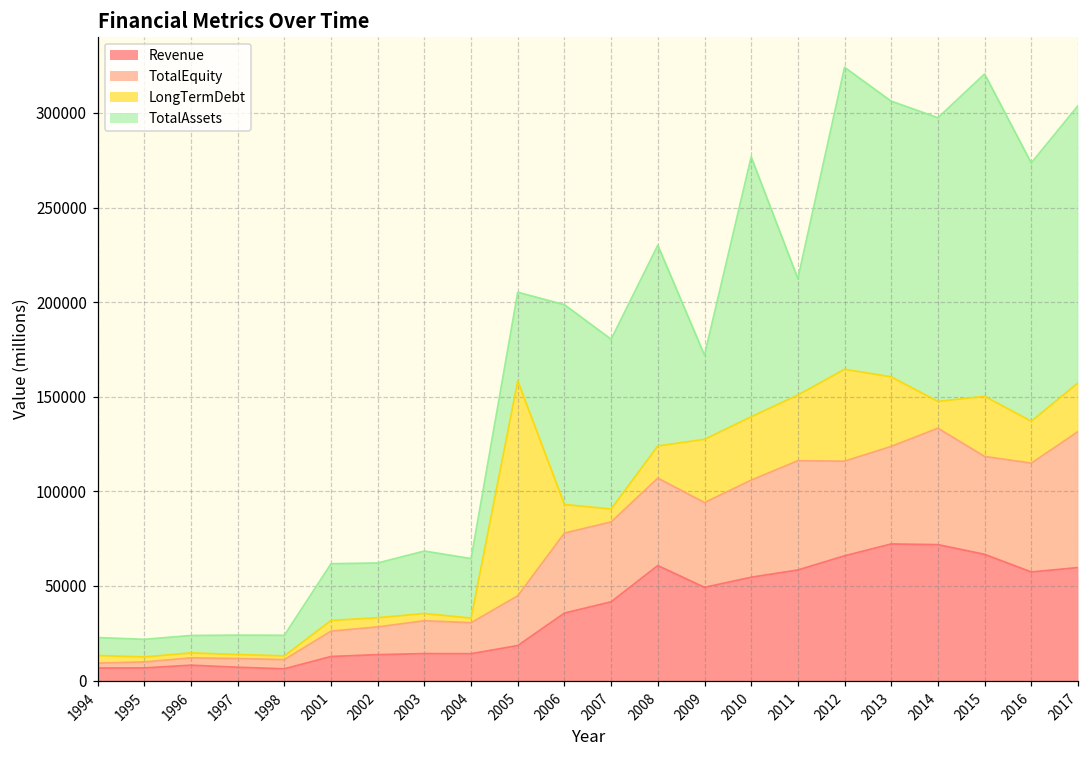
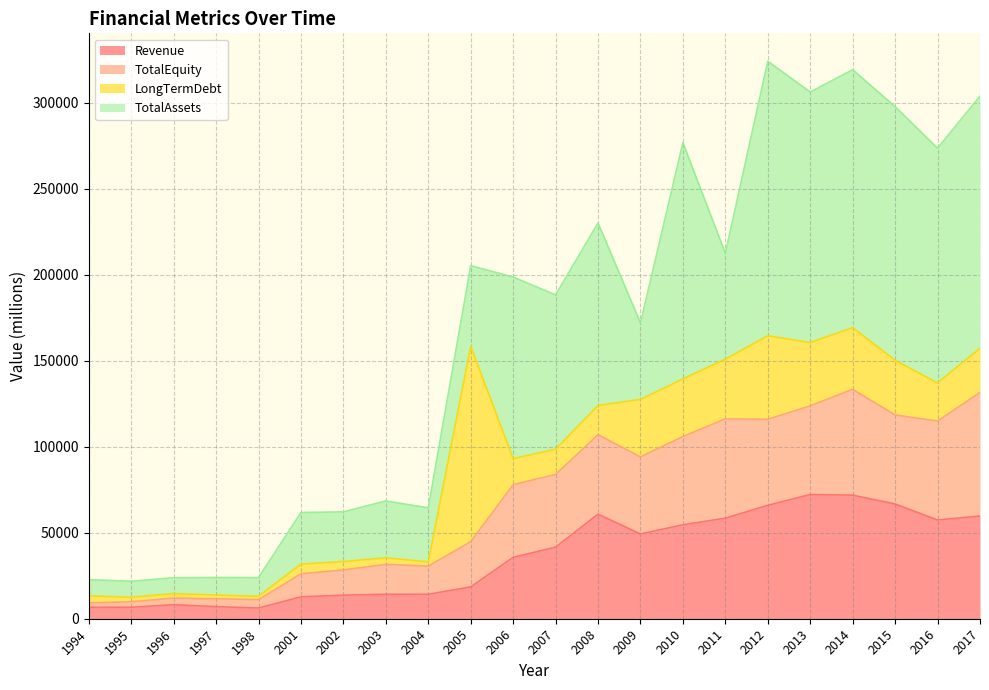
  {
    "LongTermDebt": {
      "1994": 4000,
      "1995": 3000,
      "1996": 3000,
      "1997": 2000,
      "1998": 2000,
      "2001": 6000,
      "2002": 5000,
      "2003": 4000,
      "2004": 2000,
      "2005": 114000,
      "2006": 15000,
-     "2007": 7000,
+     "2007": 15000,
      "2008": 17000,
      "2009": 33000,
      "2010": 34000,
      "2011": 35000,
      "2012": 49000,
      "2013": 37000,
-     "2014": 14000,
+     "2014": 36000,
      "2015": 32000,
      "2016": 22000,
      "2017": 26000
    },
    "TotalAssets": {
      "1994": 9000,
      "1995": 9000,
      "1996": 9000,
      "1997": 10000,
      "1998": 11000,
      "2001": 30000,
      "2002": 29000,
      "2003": 33000,
      "2004": 31000,
      "2005": 47000,
      "2006": 106000,
      "2007": 90000,
      "2008": 106000,
      "2009": 44000,
      "2010": 137000,
      "2011": 62000,
      "2012": 160000,
      "2013": 146000,
      "2014": 150000,
-     "2015": 170000,
+     "2015": 147000,
      "2016": 136000,
      "2017": 147000
    }
  }
